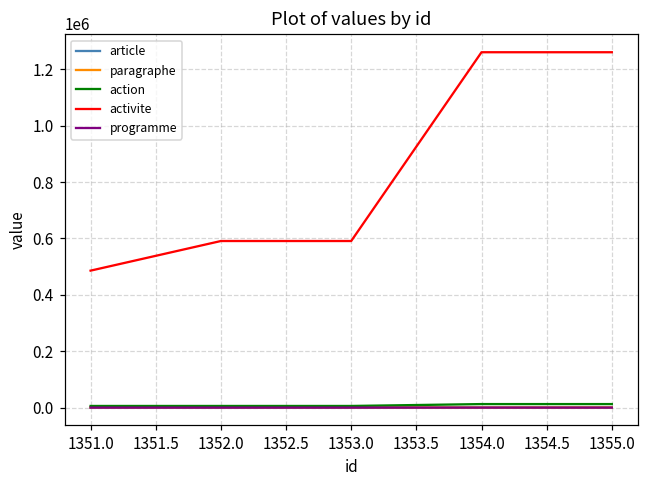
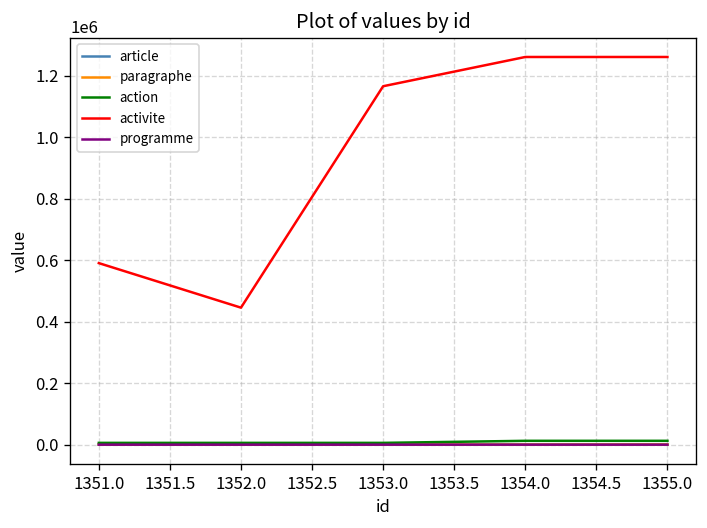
  {
    "action": {
      "1354.0": 10000,
      "1355.0": 10000
    },
    "activite": {
-     "1351.0": 490000,
-     "1352.0": 590000,
-     "1353.0": 590000,
+     "1351.0": 590000,
+     "1352.0": 450000,
+     "1353.0": 1170000,
      "1354.0": 1260000,
      "1355.0": 1260000
    }
  }
